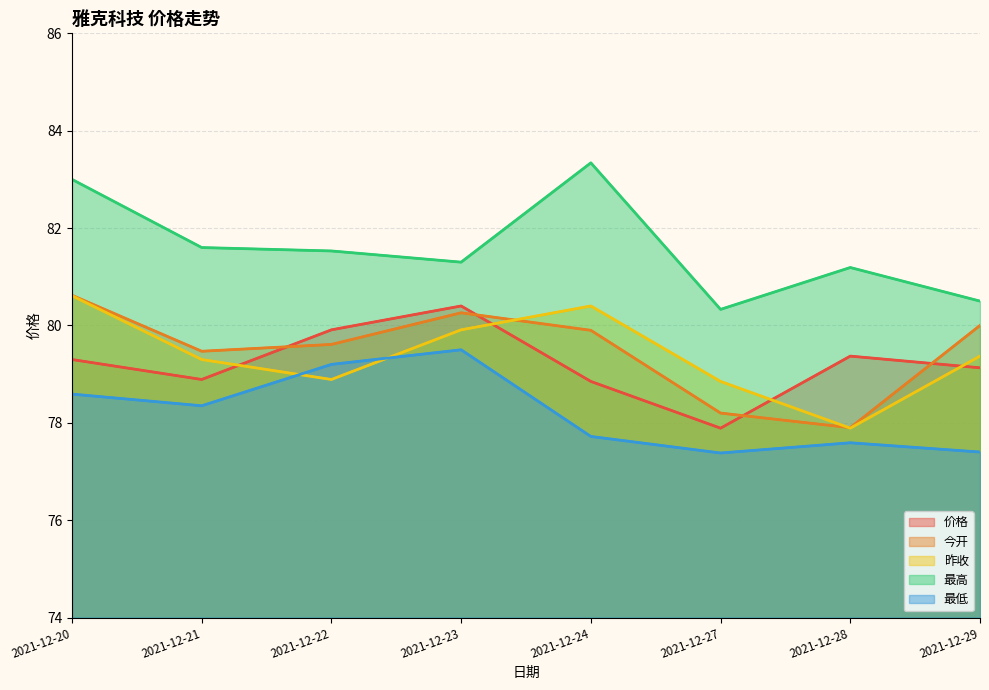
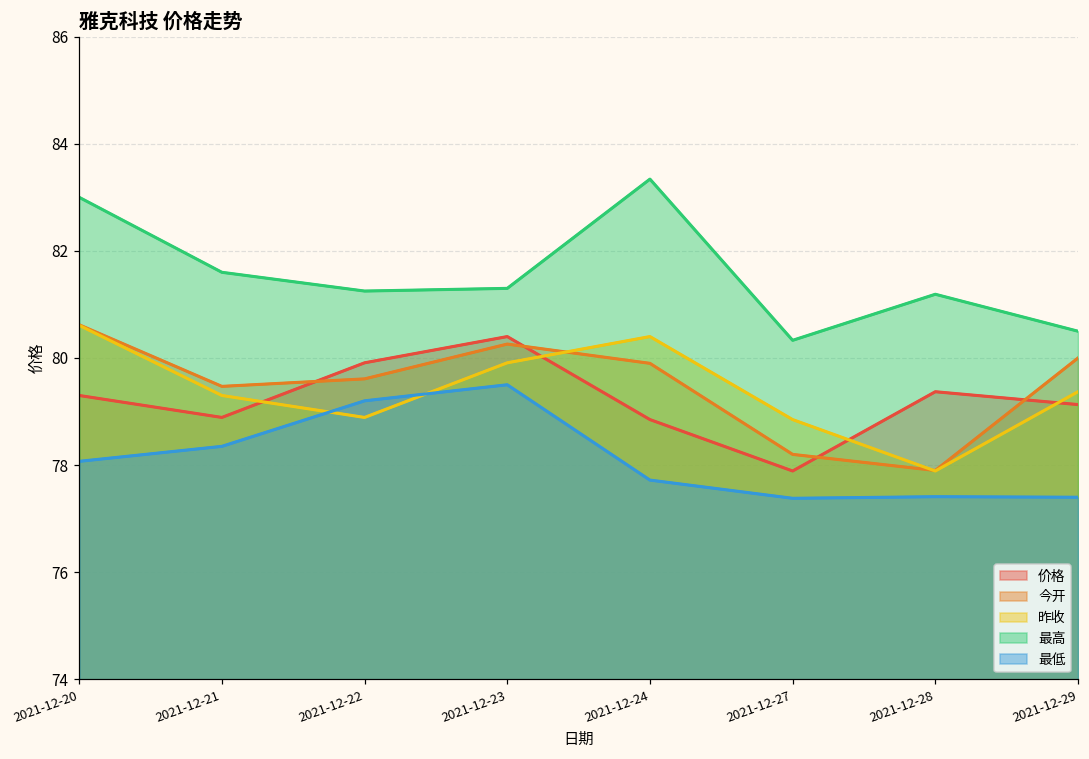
  {
    "最高": {
      "2021-12-20": 83.0,
      "2021-12-21": 81.6,
-     "2021-12-22": 81.5,
+     "2021-12-22": 81.3,
      "2021-12-23": 81.3,
      "2021-12-24": 83.3,
      "2021-12-27": 80.3,
      "2021-12-28": 81.2,
      "2021-12-29": 80.5
    },
    "最低": {
-     "2021-12-20": 78.6,
+     "2021-12-20": 78.1,
      "2021-12-21": 78.4,
      "2021-12-22": 79.2,
      "2021-12-23": 79.5,
      "2021-12-24": 77.7,
      "2021-12-27": 77.4,
-     "2021-12-28": 77.6,
+     "2021-12-28": 77.4,
      "2021-12-29": 77.4
    }
  }
